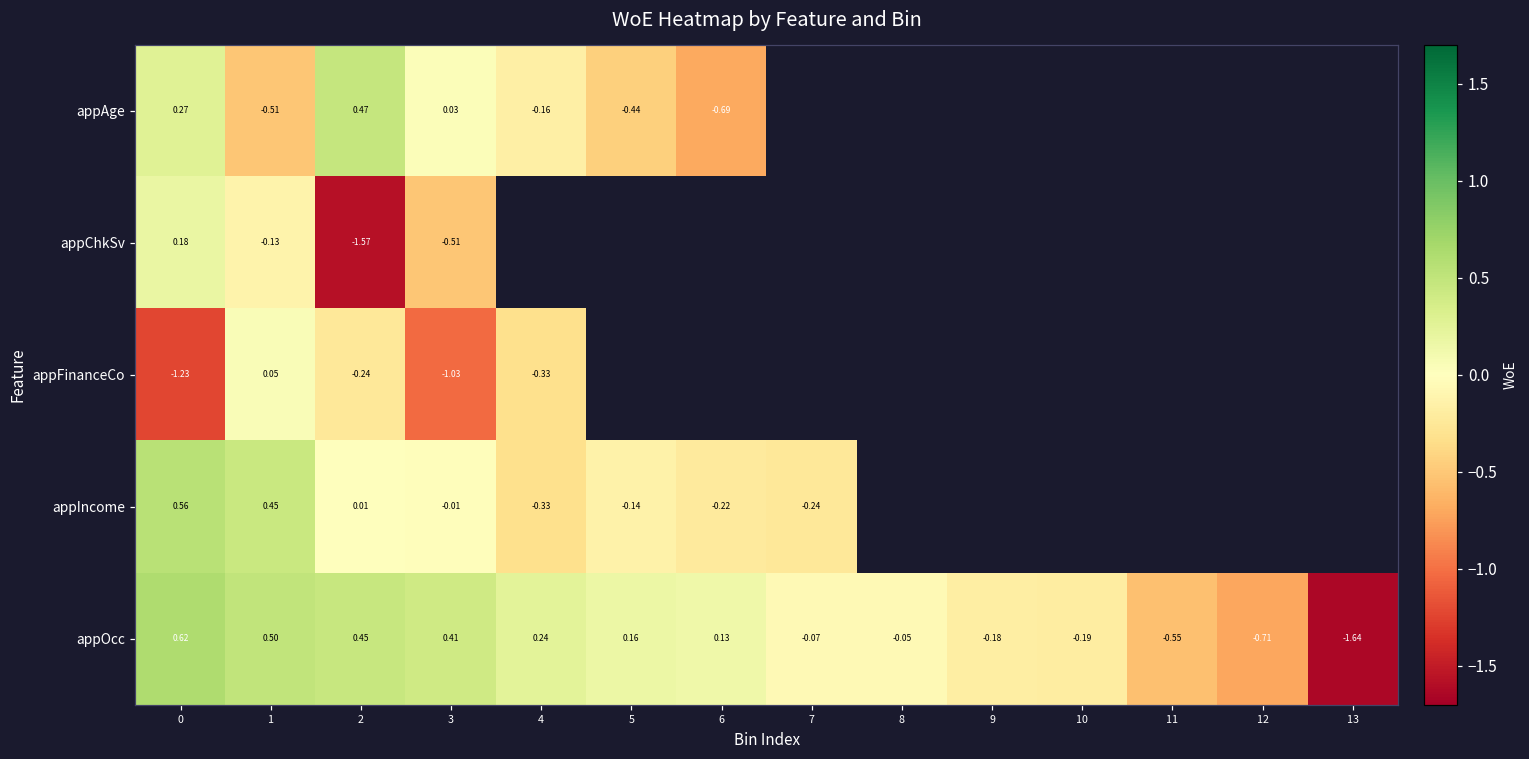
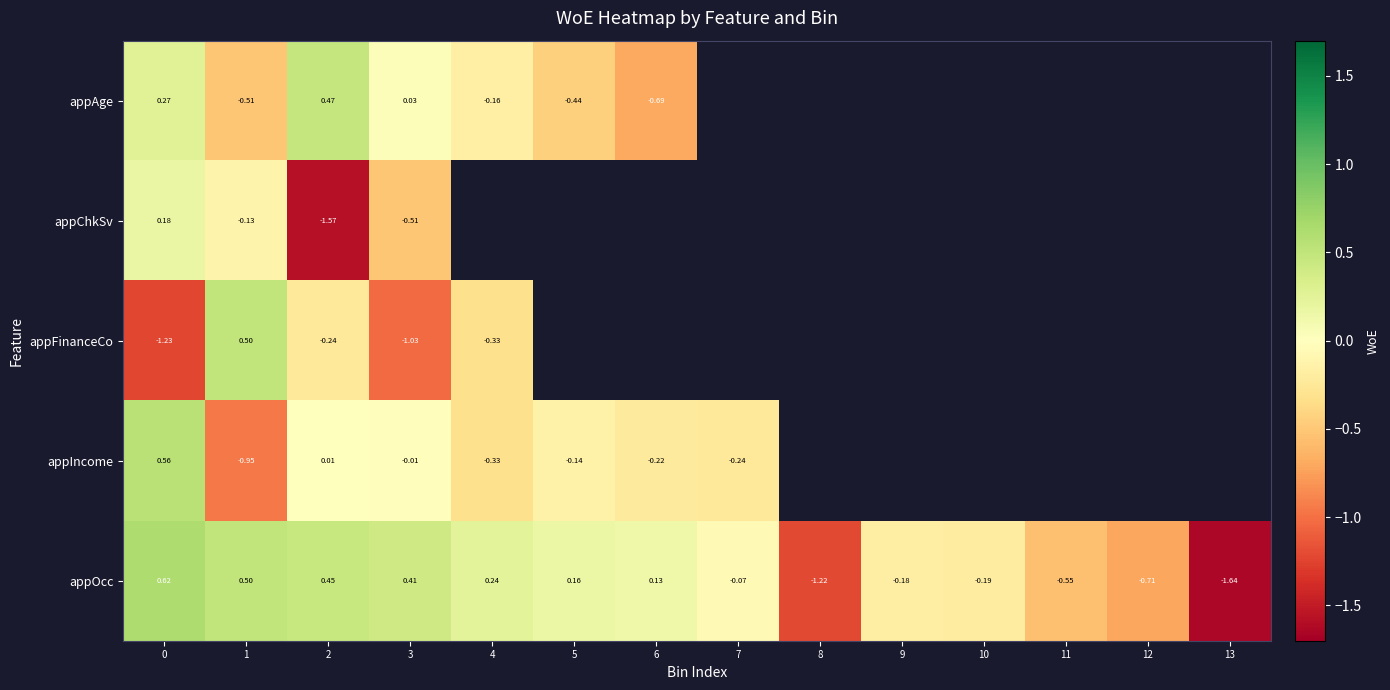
  {
    "appAge": {
      "0": 0.27,
      "1": -0.51,
      "2": 0.47,
      "3": 0.03,
      "4": -0.16,
      "5": -0.44,
      "6": -0.69
    },
    "appChkSv": {
      "0": 0.18,
      "1": -0.13,
      "2": -1.57,
      "3": -0.51
    },
    "appFinanceCo": {
      "0": -1.23,
-     "1": 0.05,
+     "1": 0.50,
      "2": -0.24,
      "3": -1.03,
      "4": -0.33
    },
    "appIncome": {
      "0": 0.56,
-     "1": 0.45,
+     "1": -0.95,
      "2": 0.01,
      "3": -0.01,
      "4": -0.33,
      "5": -0.14,
      "6": -0.22,
      "7": -0.24
    },
    "appOcc": {
      "0": 0.62,
      "1": 0.50,
      "2": 0.45,
      "3": 0.41,
      "4": 0.24,
      "5": 0.16,
      "6": 0.13,
      "7": -0.07,
-     "8": -0.05,
+     "8": -1.22,
      "9": -0.18,
      "10": -0.19,
      "11": -0.55,
      "12": -0.71,
      "13": -1.64
    }
  }
